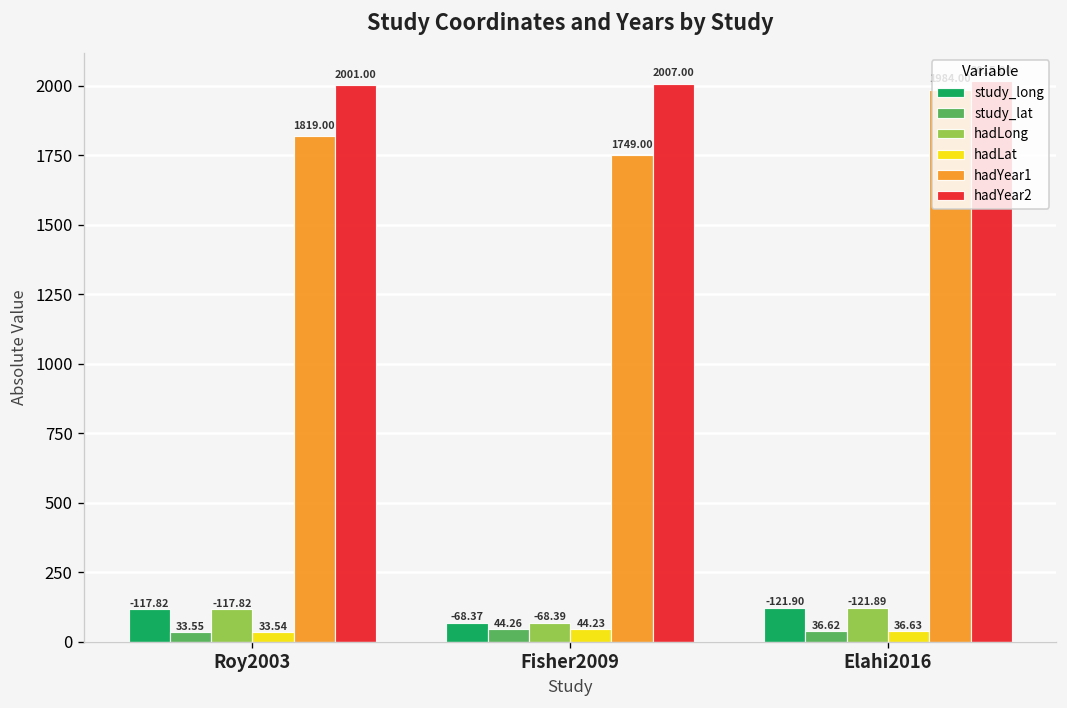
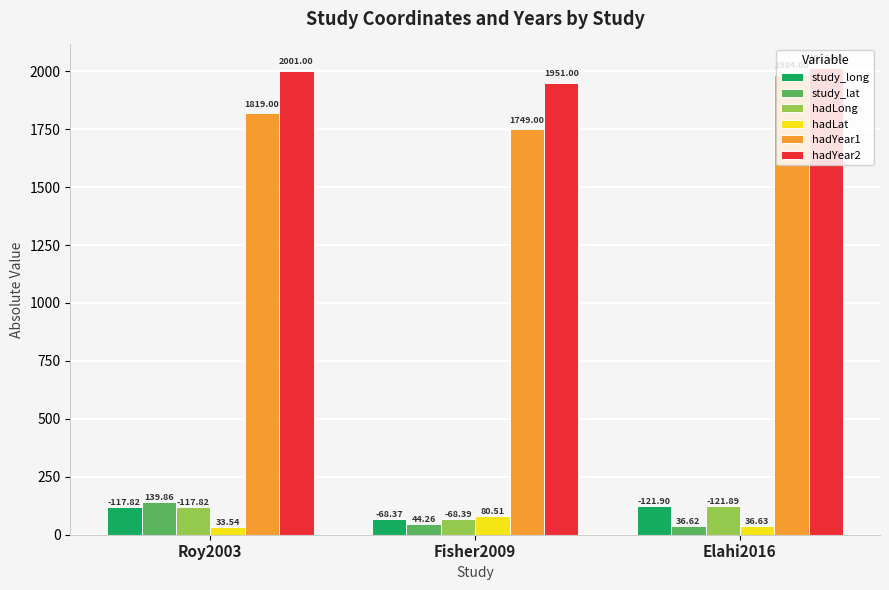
  {
    "study_lat": {
-     "Roy2003": 33.55,
+     "Roy2003": 139.86,
      "Fisher2009": 44.26,
      "Elahi2016": 36.62
    },
    "hadLat": {
      "Roy2003": 33.54,
-     "Fisher2009": 44.23,
+     "Fisher2009": 80.51,
      "Elahi2016": 36.63
    },
    "hadYear1": {
      "Roy2003": 1819.00,
      "Fisher2009": 1749.00
    },
    "hadYear2": {
      "Roy2003": 2001.00,
-     "Fisher2009": 2007.00
+     "Fisher2009": 1951.00
    }
  }
